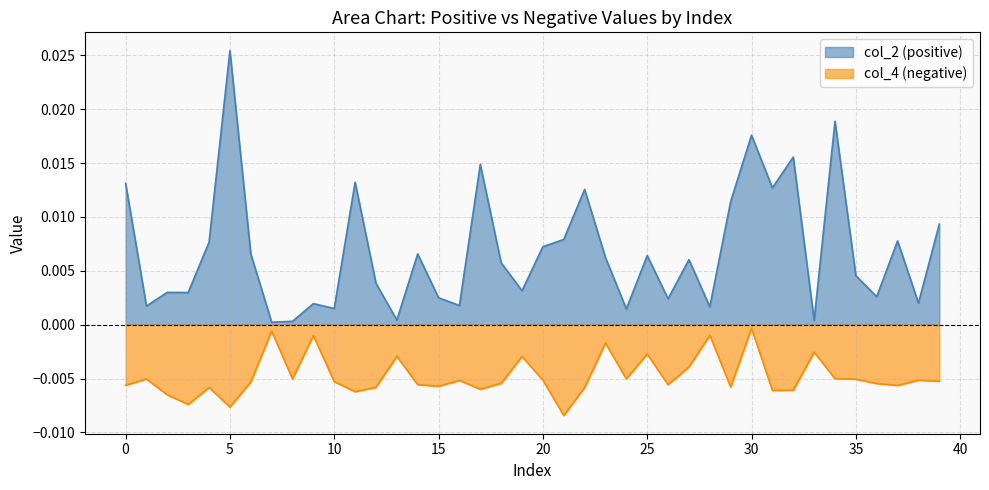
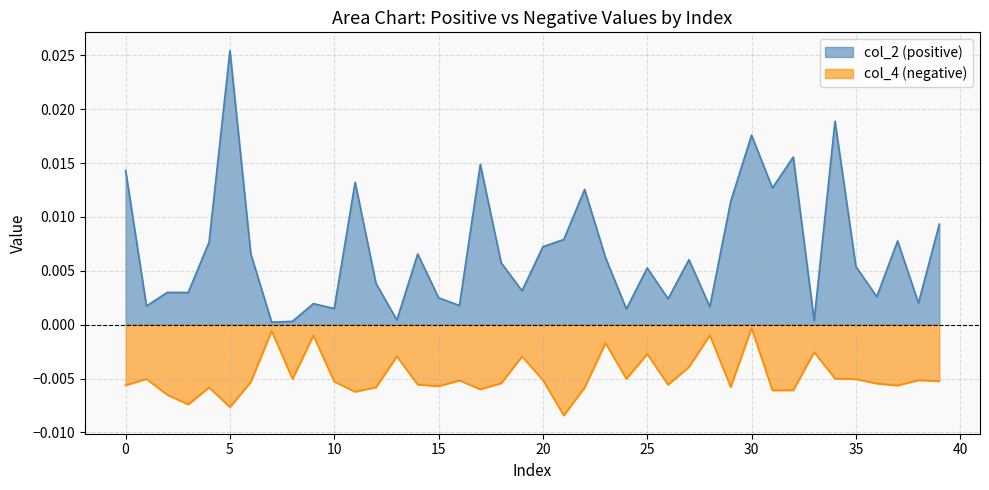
  {
    "col_2 (positive)": {
-     "0": 0.0131,
+     "0": 0.0143,
      "5": 0.0254,
      "10": 0.0015,
      "15": 0.0025,
      "20": 0.0072,
-     "25": 0.0064,
+     "25": 0.0053,
      "30": 0.0176,
-     "35": 0.0045
+     "35": 0.0054
    }
  }
